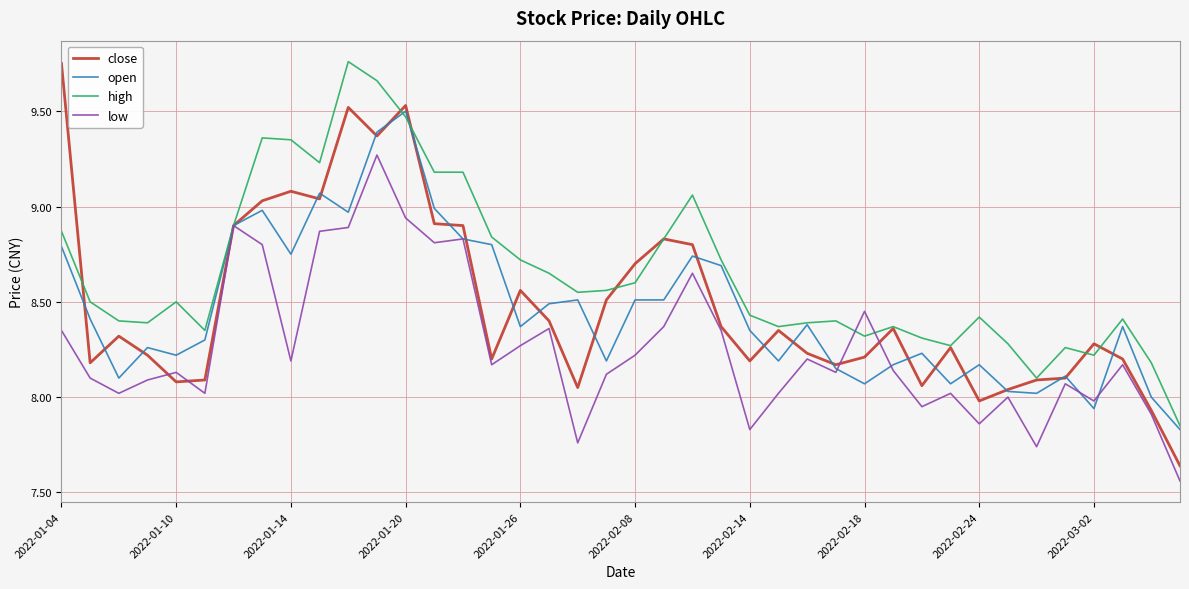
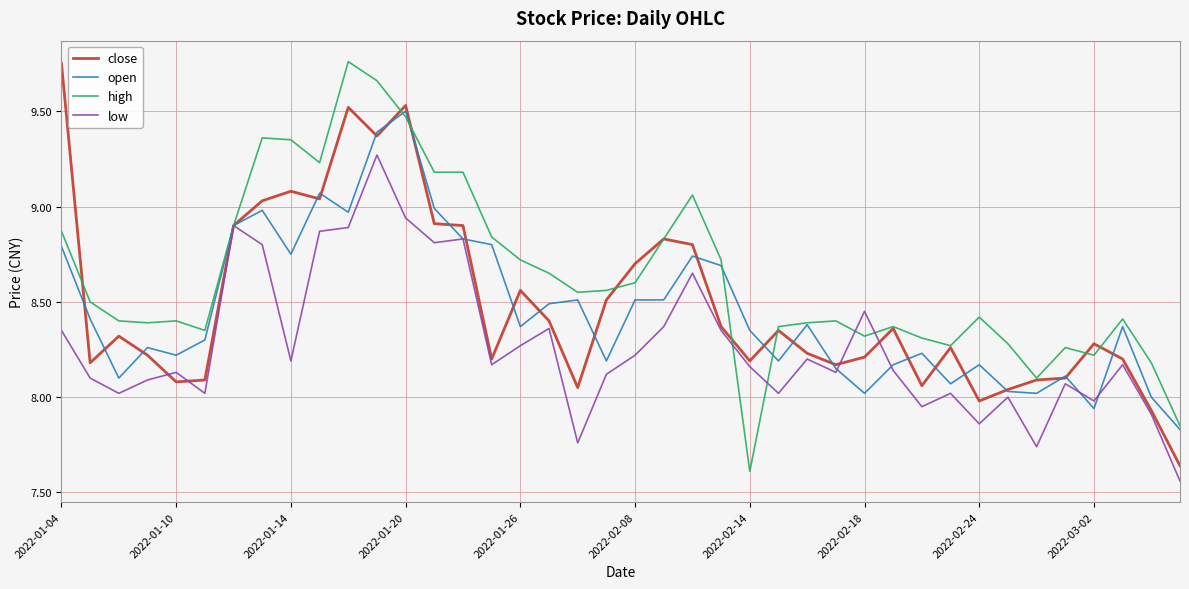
  {
    "close": {
      "2022-01-04": 9.75,
      "2022-01-10": 8.08,
      "2022-01-14": 9.08,
      "2022-01-20": 9.53,
      "2022-01-26": 8.56,
      "2022-02-08": 8.70,
      "2022-02-14": 8.19,
      "2022-02-18": 8.21,
      "2022-02-24": 7.98,
      "2022-03-02": 8.28
    },
    "open": {
      "2022-01-04": 8.79,
      "2022-01-10": 8.22,
      "2022-01-14": 8.75,
      "2022-01-20": 9.50,
      "2022-01-26": 8.37,
      "2022-02-08": 8.51,
      "2022-02-14": 8.35,
-     "2022-02-18": 8.07,
+     "2022-02-18": 8.02,
      "2022-02-24": 8.17,
      "2022-03-02": 7.94
    },
    "high": {
      "2022-01-04": 8.87,
-     "2022-01-10": 8.5,
+     "2022-01-10": 8.4,
      "2022-01-14": 9.35,
      "2022-01-20": 9.47,
      "2022-01-26": 8.72,
      "2022-02-08": 8.60,
-     "2022-02-14": 8.43,
+     "2022-02-14": 7.61,
      "2022-02-18": 8.32,
      "2022-02-24": 8.42,
      "2022-03-02": 8.22
    },
    "low": {
      "2022-01-04": 8.35,
      "2022-01-10": 8.13,
      "2022-01-14": 8.19,
      "2022-01-20": 8.94,
      "2022-01-26": 8.27,
      "2022-02-08": 8.22,
-     "2022-02-14": 7.83,
+     "2022-02-14": 8.16,
      "2022-02-18": 8.45,
      "2022-02-24": 7.86,
      "2022-03-02": 7.98
    }
  }
